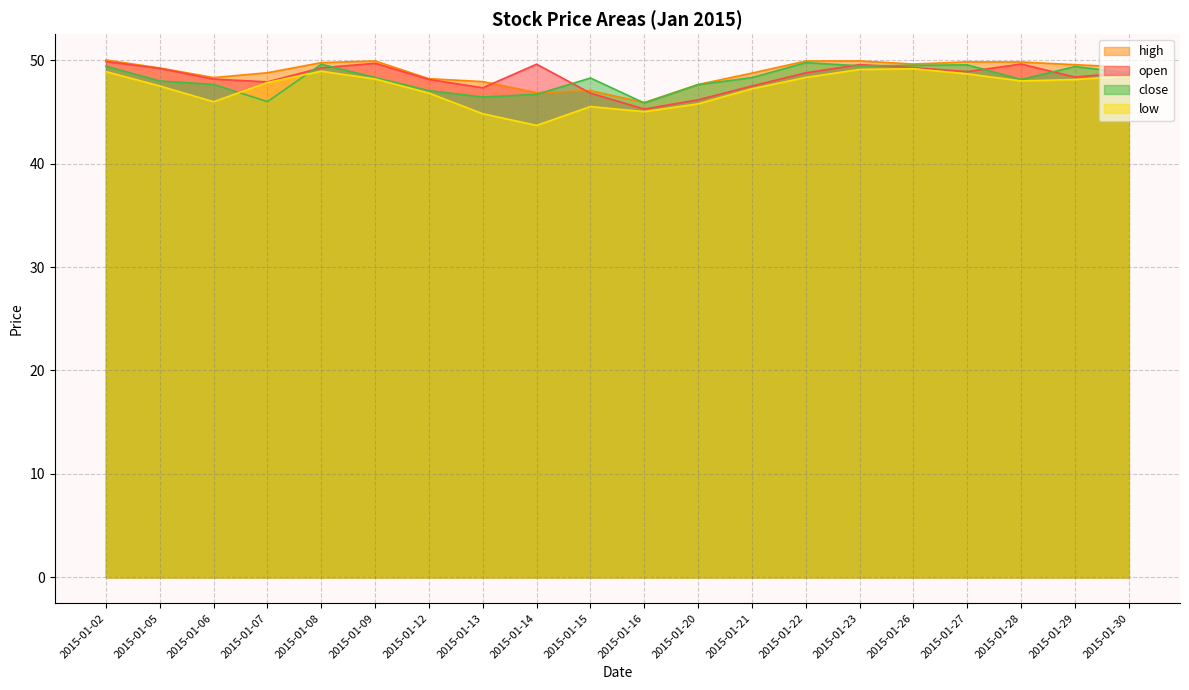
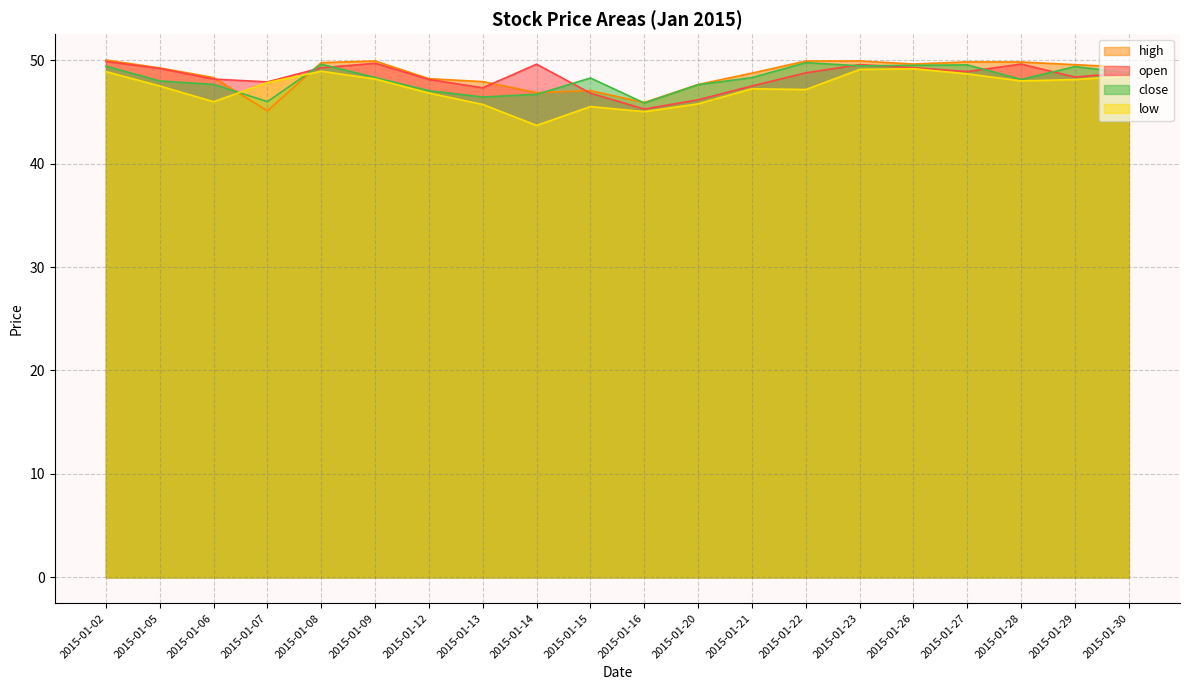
  {
    "high": {
-     "2015-01-07": 48.8,
+     "2015-01-07": 45.1,
      "2015-01-13": 47.9,
      "2015-01-21": 48.7,
      "2015-01-23": 49.9,
      "2015-01-27": 49.8
    },
    "open": {
      "2015-01-08": 49.3,
      "2015-01-13": 47.3,
      "2015-01-14": 49.6,
      "2015-01-16": 45.3,
      "2015-01-20": 46.2,
      "2015-01-21": 47.5,
      "2015-01-22": 48.8
    },
    "close": {
      "2015-01-02": 49.4,
      "2015-01-05": 48.0,
      "2015-01-06": 47.7,
      "2015-01-07": 46.0,
      "2015-01-13": 46.4,
      "2015-01-15": 48.3,
      "2015-01-21": 48.3,
      "2015-01-27": 49.5
    },
    "low": {
      "2015-01-02": 48.9,
      "2015-01-05": 47.5,
      "2015-01-06": 46.0,
      "2015-01-08": 48.9,
-     "2015-01-13": 44.8,
+     "2015-01-13": 45.7,
      "2015-01-14": 43.7,
      "2015-01-15": 45.5,
      "2015-01-16": 45.0,
      "2015-01-20": 45.8,
      "2015-01-21": 47.2,
-     "2015-01-22": 48.3,
+     "2015-01-22": 47.2,
      "2015-01-23": 49.1
    }
  }
